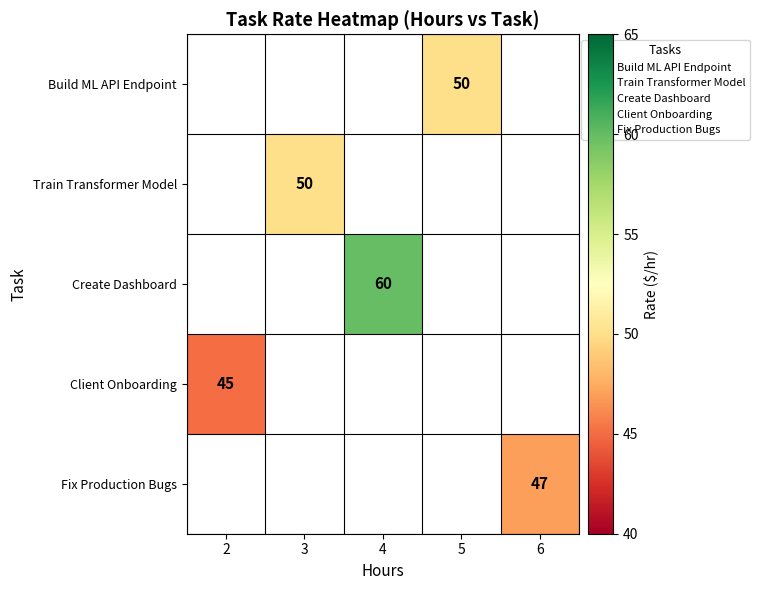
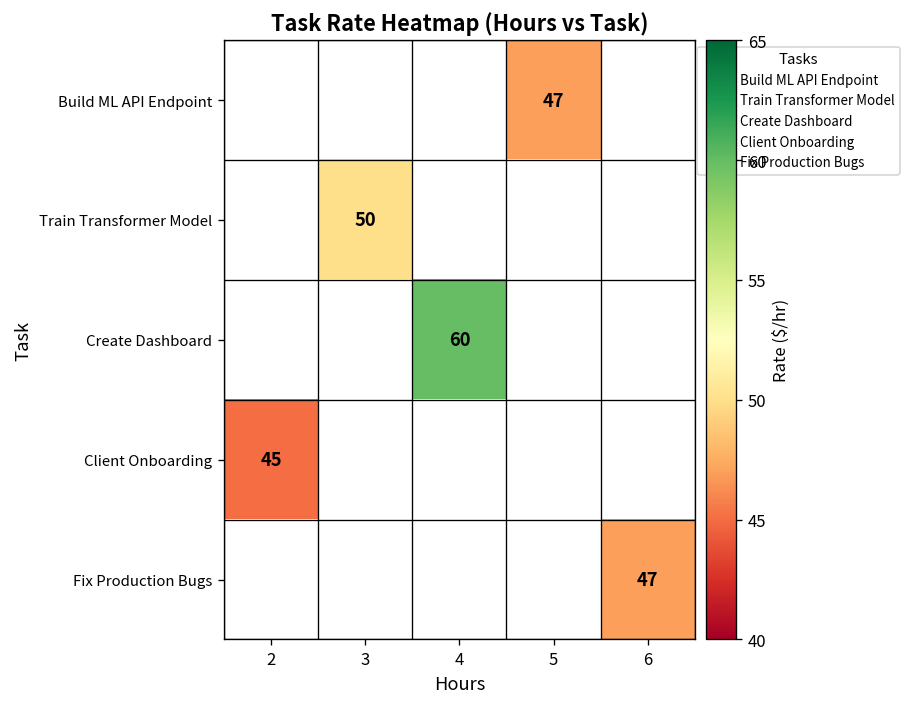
  {
    "Build ML API Endpoint": {
-     "5": 50
+     "5": 47
    },
    "Train Transformer Model": {
      "3": 50
    },
    "Create Dashboard": {
      "4": 60
    },
    "Client Onboarding": {
      "2": 45
    },
    "Fix Production Bugs": {
      "6": 47
    }
  }
